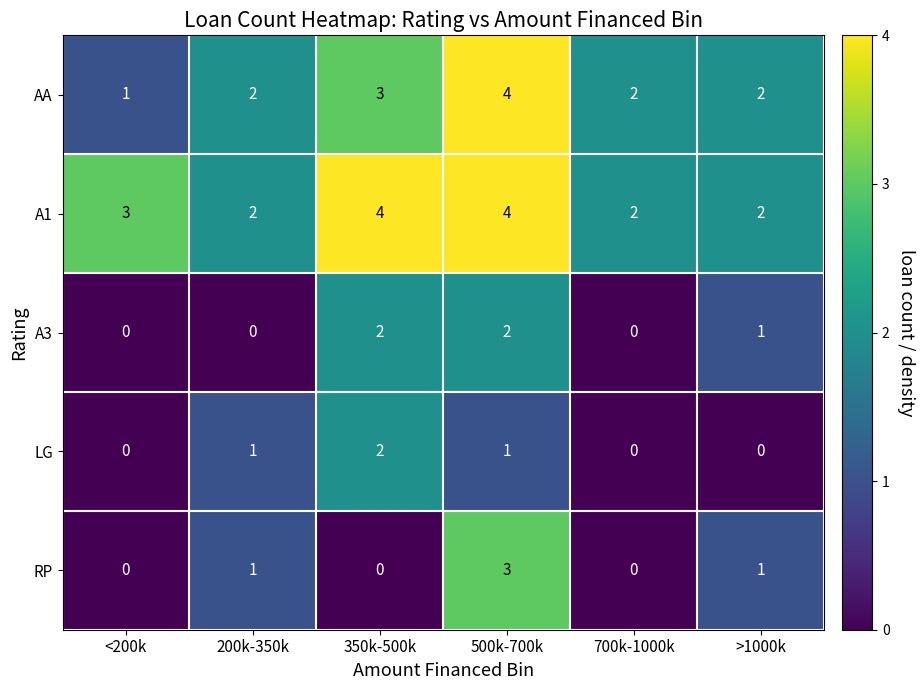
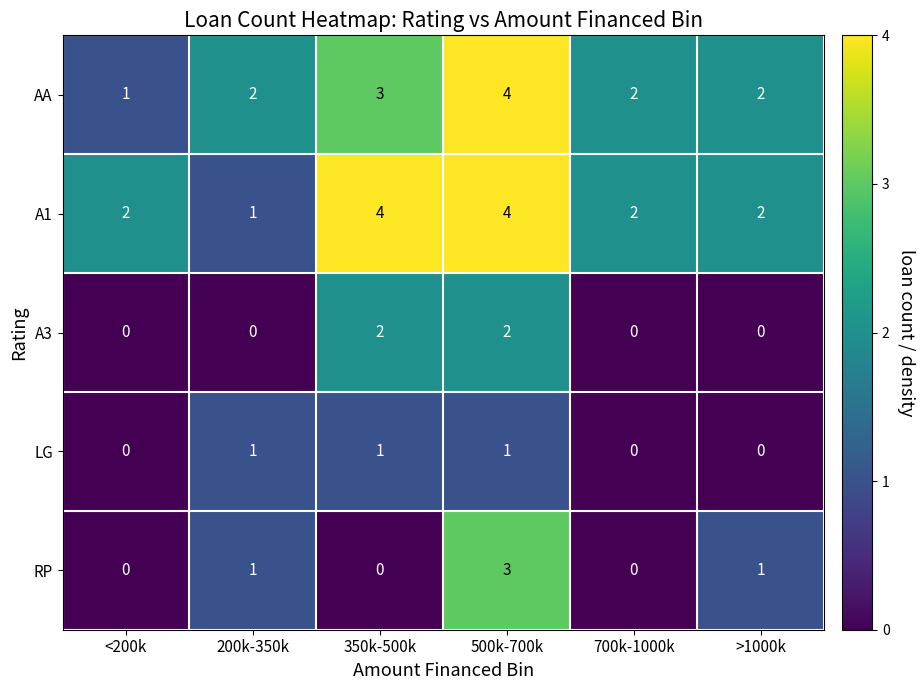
  {
    "AA": {
      "<200k": 1,
      "200k-350k": 2,
      "350k-500k": 3,
      "500k-700k": 4,
      "700k-1000k": 2,
      ">1000k": 2
    },
    "A1": {
-     "<200k": 3,
-     "200k-350k": 2,
+     "<200k": 2,
+     "200k-350k": 1,
      "350k-500k": 4,
      "500k-700k": 4,
      "700k-1000k": 2,
      ">1000k": 2
    },
    "A3": {
      "<200k": 0,
      "200k-350k": 0,
      "350k-500k": 2,
      "500k-700k": 2,
      "700k-1000k": 0,
-     ">1000k": 1
+     ">1000k": 0
    },
    "LG": {
      "<200k": 0,
      "200k-350k": 1,
-     "350k-500k": 2,
+     "350k-500k": 1,
      "500k-700k": 1,
      "700k-1000k": 0,
      ">1000k": 0
    },
    "RP": {
      "<200k": 0,
      "200k-350k": 1,
      "350k-500k": 0,
      "500k-700k": 3,
      "700k-1000k": 0,
      ">1000k": 1
    }
  }
